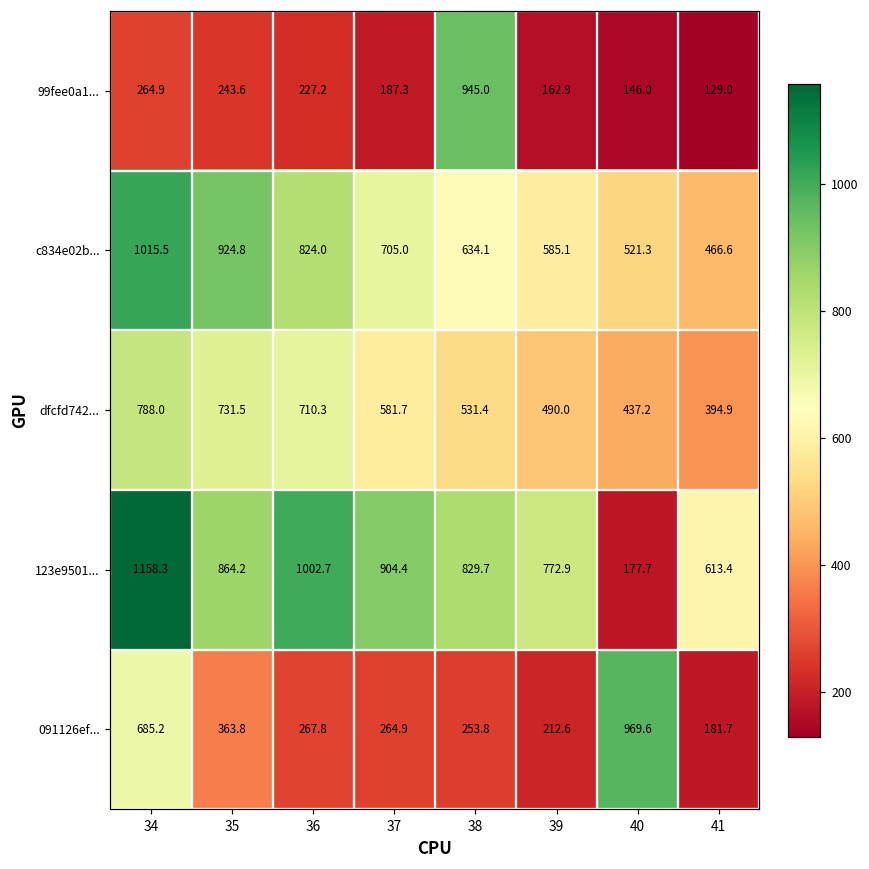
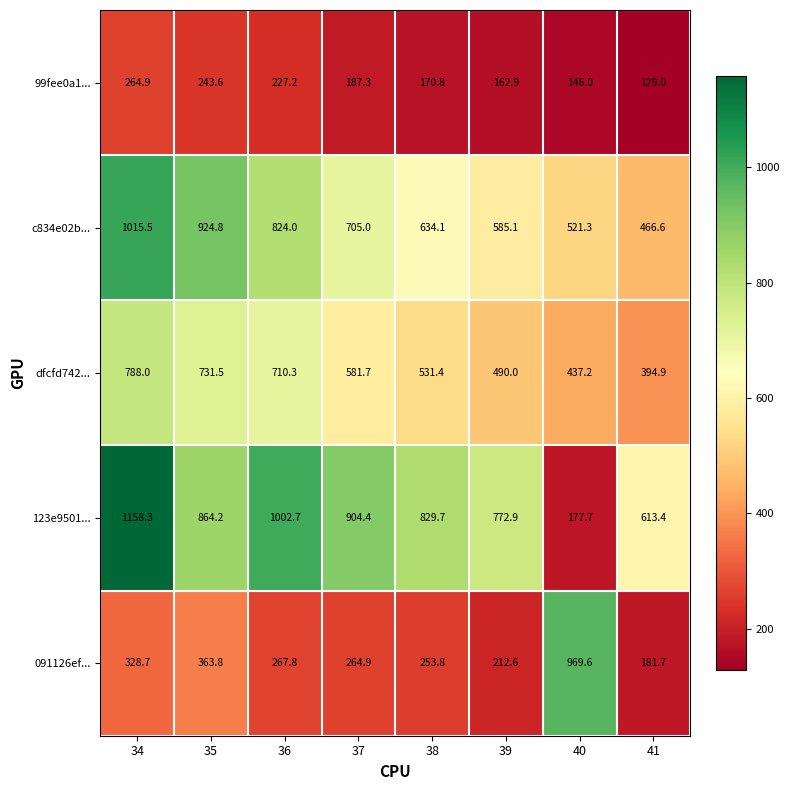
  {
    "99fee0a1...": {
      "34": 264.9,
      "35": 243.6,
      "36": 227.2,
      "37": 187.3,
-     "38": 945.0,
+     "38": 170.8,
      "39": 162.9,
      "40": 146.0,
      "41": 129.0
    },
    "c834e02b...": {
      "34": 1015.5,
      "35": 924.8,
      "36": 824.0,
      "37": 705.0,
      "38": 634.1,
      "39": 585.1,
      "40": 521.3,
      "41": 466.6
    },
    "dfcfd742...": {
      "34": 788.0,
      "35": 731.5,
      "36": 710.3,
      "37": 581.7,
      "38": 531.4,
      "39": 490.0,
      "40": 437.2,
      "41": 394.9
    },
    "123e9501...": {
      "34": 1158.3,
      "35": 864.2,
      "36": 1002.7,
      "37": 904.4,
      "38": 829.7,
      "39": 772.9,
      "40": 177.7,
      "41": 613.4
    },
    "091126ef...": {
-     "34": 685.2,
+     "34": 328.7,
      "35": 363.8,
      "36": 267.8,
      "37": 264.9,
      "38": 253.8,
      "39": 212.6,
      "40": 969.6,
      "41": 181.7
    }
  }
